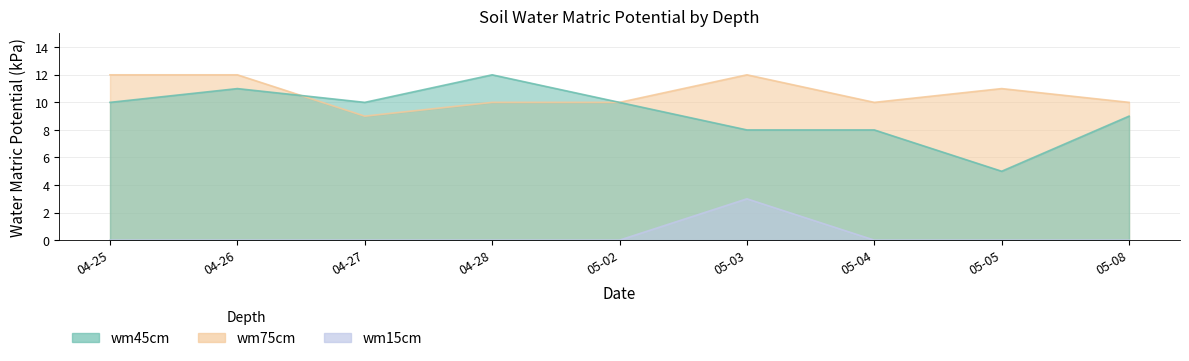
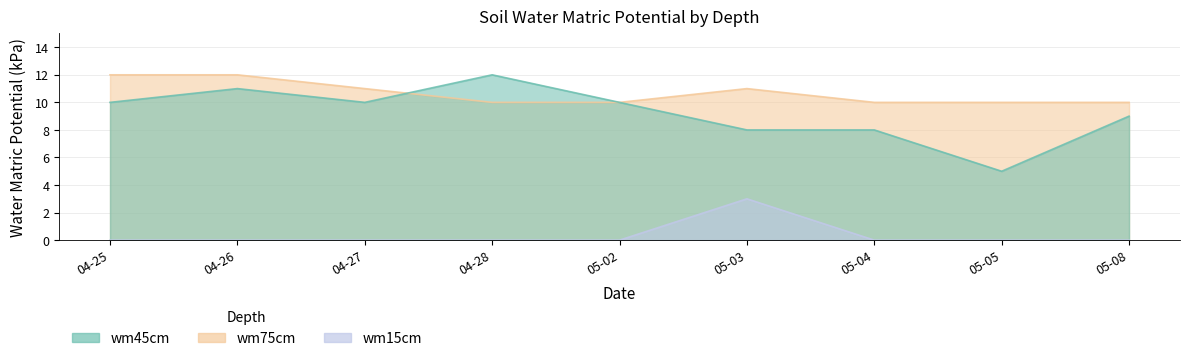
  {
    "wm75cm": {
      "04-25": 12,
      "04-26": 12,
-     "04-27": 9,
+     "04-27": 11,
      "04-28": 10,
-     "05-03": 12,
+     "05-03": 11,
      "05-04": 10,
-     "05-05": 11,
+     "05-05": 10,
      "05-08": 10
    },
    "wm45cm": {
      "04-25": 10,
      "04-26": 11,
      "04-27": 10,
      "04-28": 12,
      "05-03": 8,
      "05-04": 8,
      "05-05": 5,
      "05-08": 9
    },
    "wm15cm": {
      "04-25": 0,
      "04-26": 0,
      "04-27": 0,
      "04-28": 0,
      "05-02": 0,
      "05-03": 3,
      "05-04": 0,
      "05-05": 0,
      "05-08": 0
    }
  }
